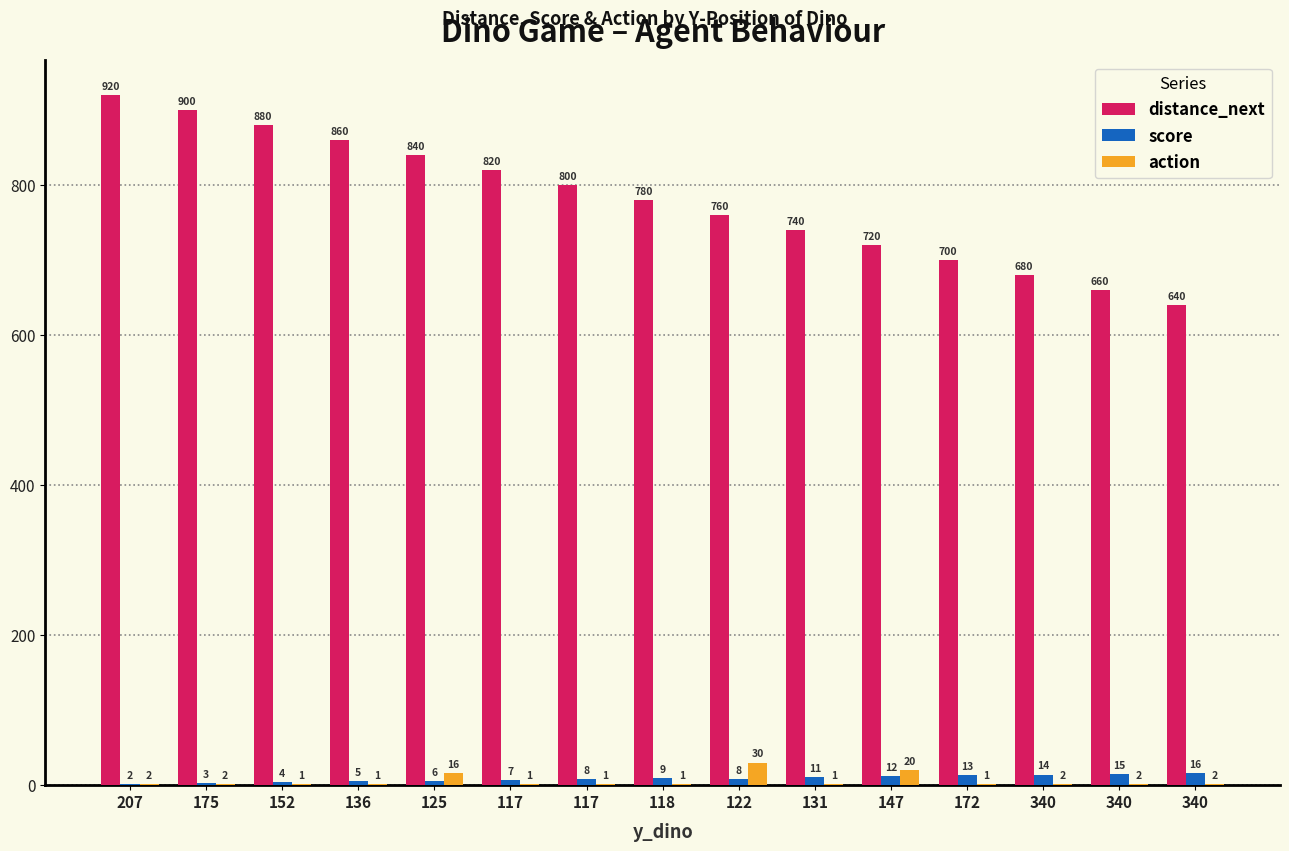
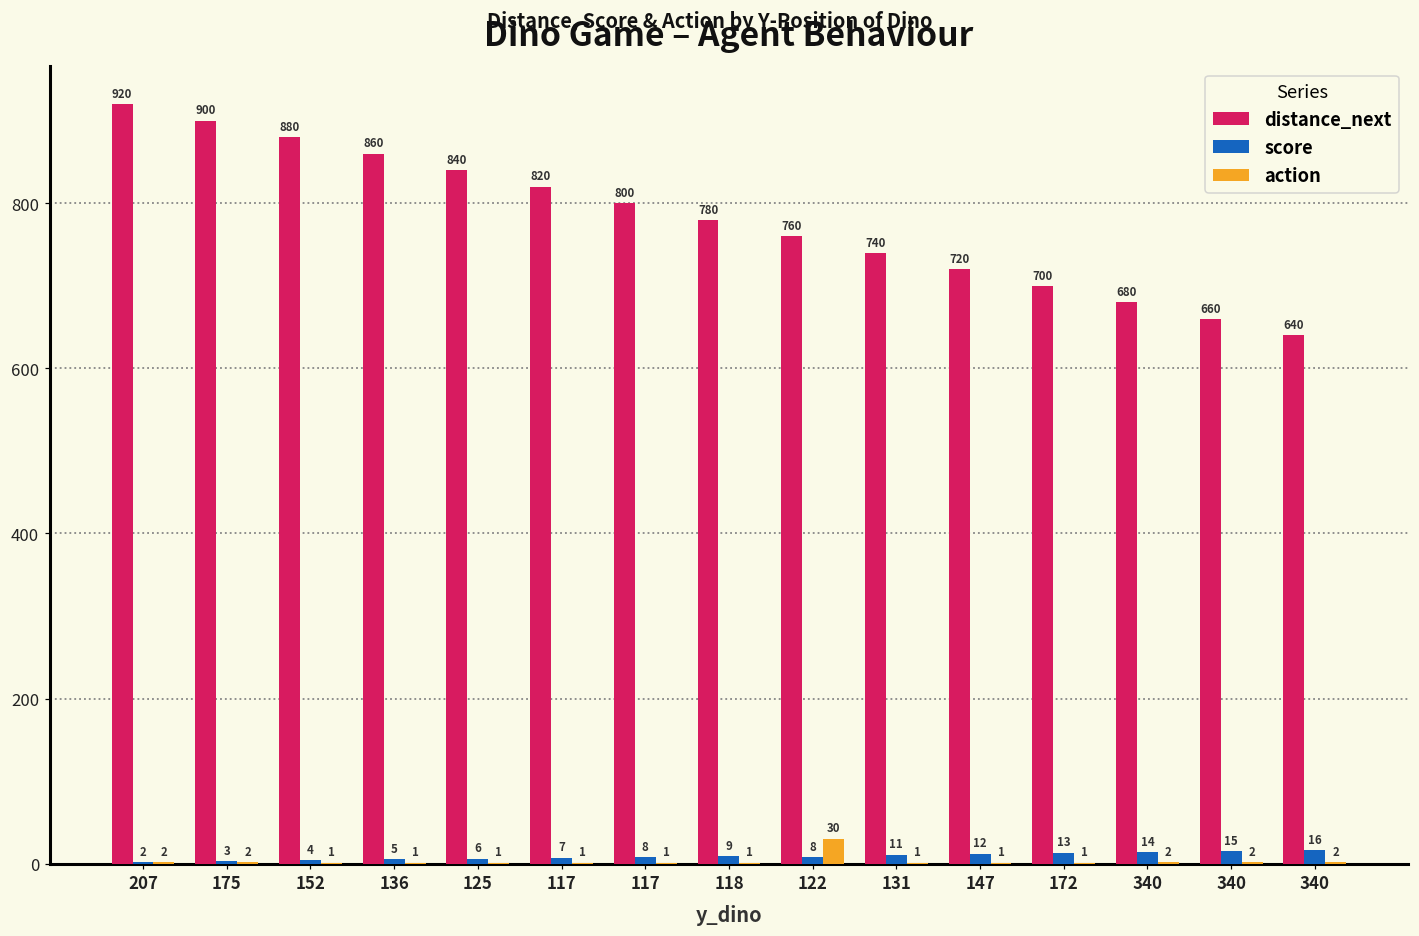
  {
    "distance_next": {
      "207": 920,
      "175": 900,
      "152": 880,
      "136": 860,
      "125": 840,
      "118": 780,
      "122": 760,
      "131": 740,
      "147": 720,
      "172": 700
    },
    "score": {
      "207": 2,
      "175": 3,
      "152": 4,
      "136": 5,
      "125": 6,
      "118": 9,
      "122": 8,
      "131": 11,
      "147": 12,
      "172": 13
    },
    "action": {
      "207": 2,
      "175": 2,
      "152": 1,
      "136": 1,
-     "125": 16,
+     "125": 1,
      "118": 1,
      "122": 30,
      "131": 1,
-     "147": 20,
+     "147": 1,
      "172": 1
    }
  }
